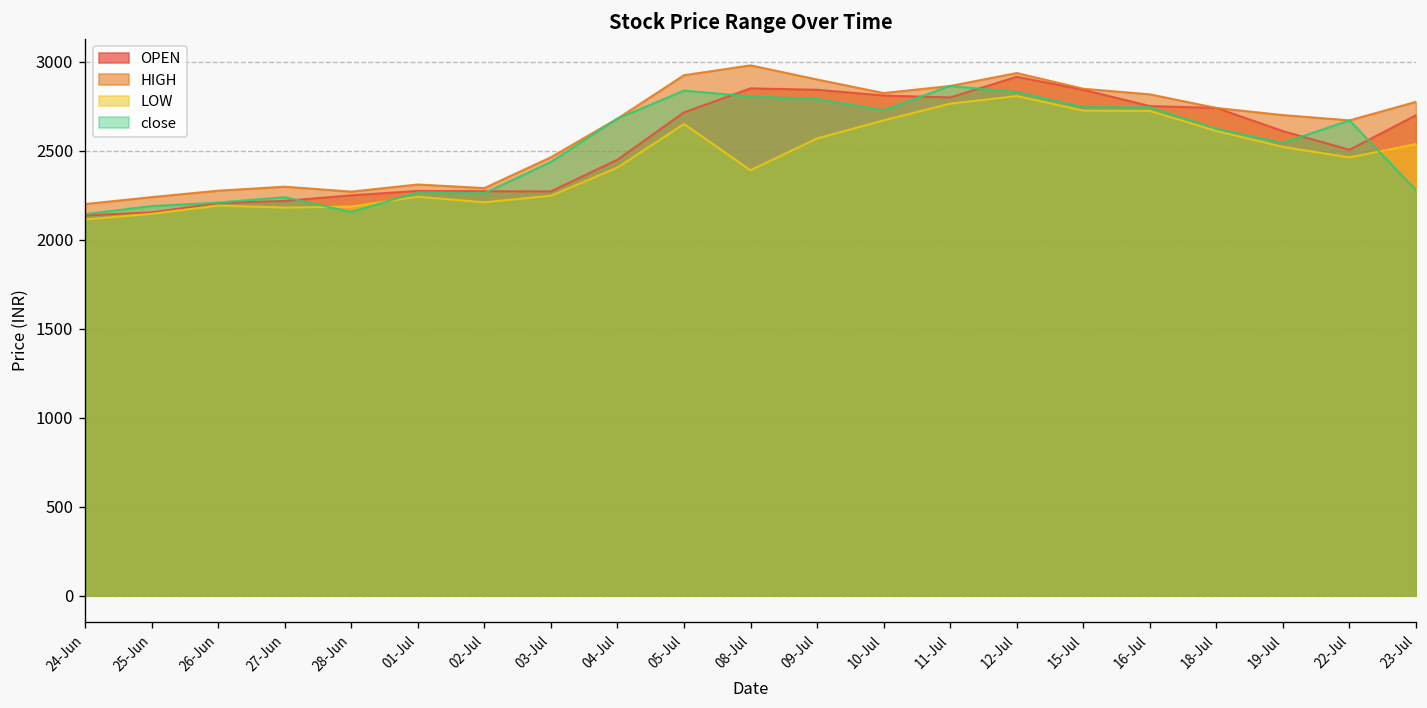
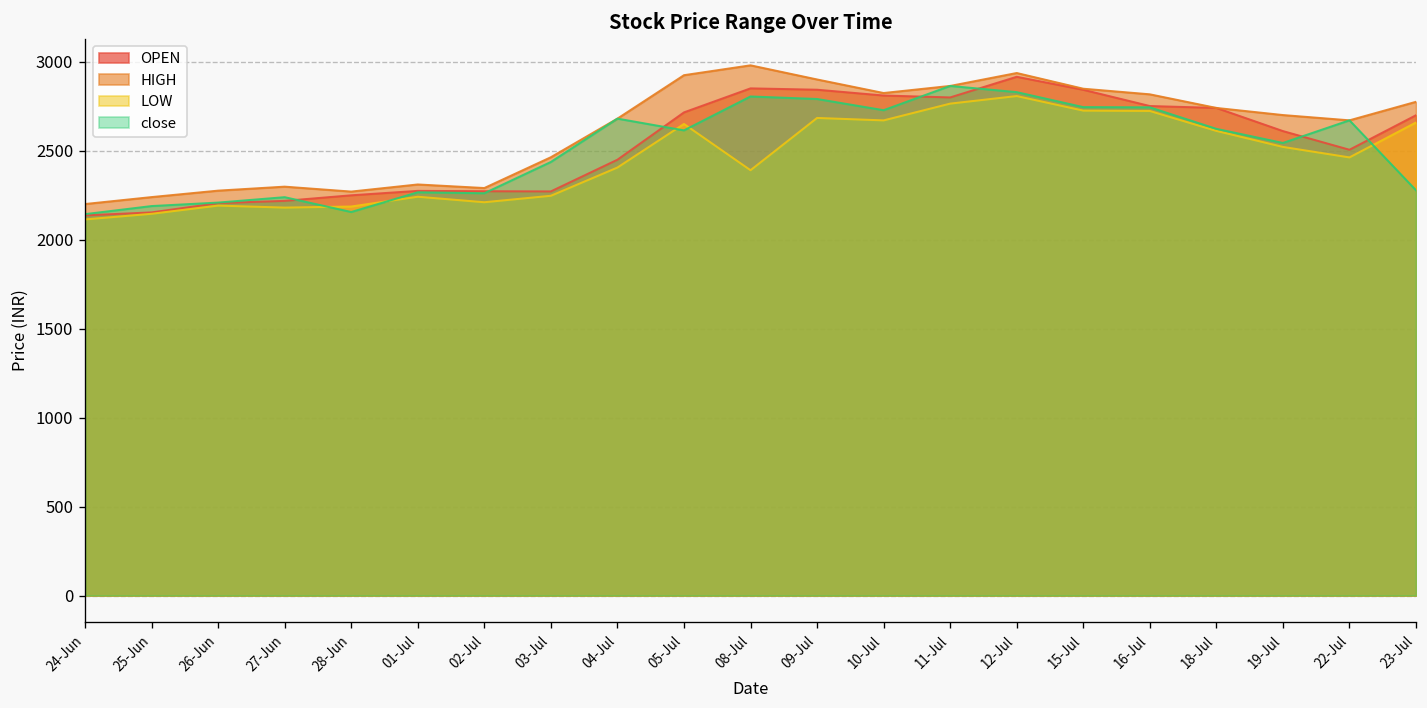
  {
    "LOW": {
      "24-Jun": 2110,
      "27-Jun": 2180,
      "28-Jun": 2190,
      "01-Jul": 2240,
      "02-Jul": 2210,
      "03-Jul": 2250,
      "04-Jul": 2410,
      "05-Jul": 2650,
      "08-Jul": 2390,
-     "09-Jul": 2570,
+     "09-Jul": 2680,
      "10-Jul": 2670,
      "11-Jul": 2760,
      "12-Jul": 2810,
      "15-Jul": 2730,
      "16-Jul": 2720,
      "19-Jul": 2520,
      "22-Jul": 2460,
-     "23-Jul": 2540
+     "23-Jul": 2660
    },
    "close": {
      "25-Jun": 2190,
      "27-Jun": 2240,
      "28-Jun": 2160,
      "03-Jul": 2440,
-     "05-Jul": 2840,
+     "05-Jul": 2610,
      "08-Jul": 2800,
      "09-Jul": 2790,
      "10-Jul": 2730,
      "12-Jul": 2830,
      "15-Jul": 2740,
      "19-Jul": 2540,
      "23-Jul": 2280
    }
  }
